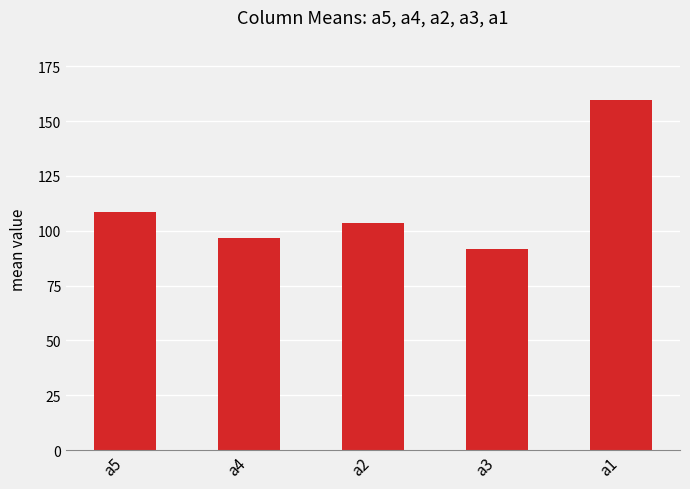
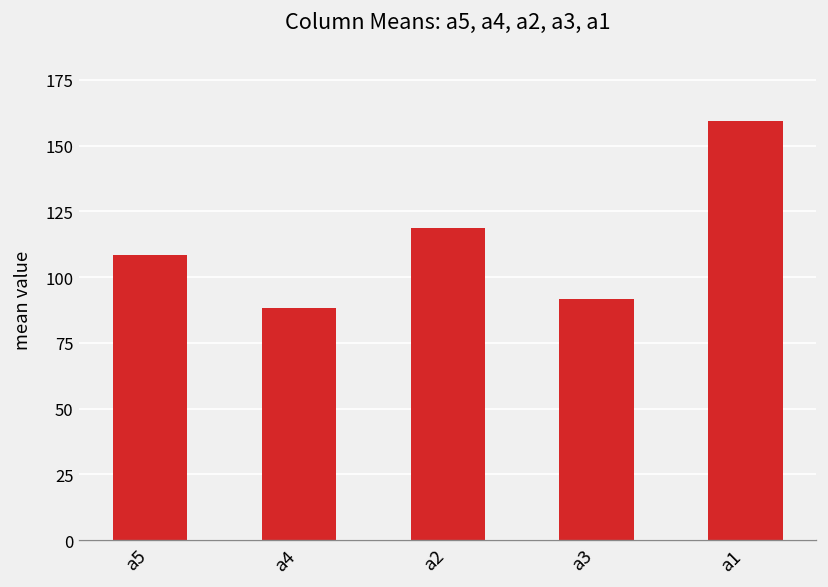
  {
    "a5": 108,
-   "a4": 97,
-   "a2": 103,
+   "a4": 88,
+   "a2": 119,
    "a3": 92,
    "a1": 159
  }
